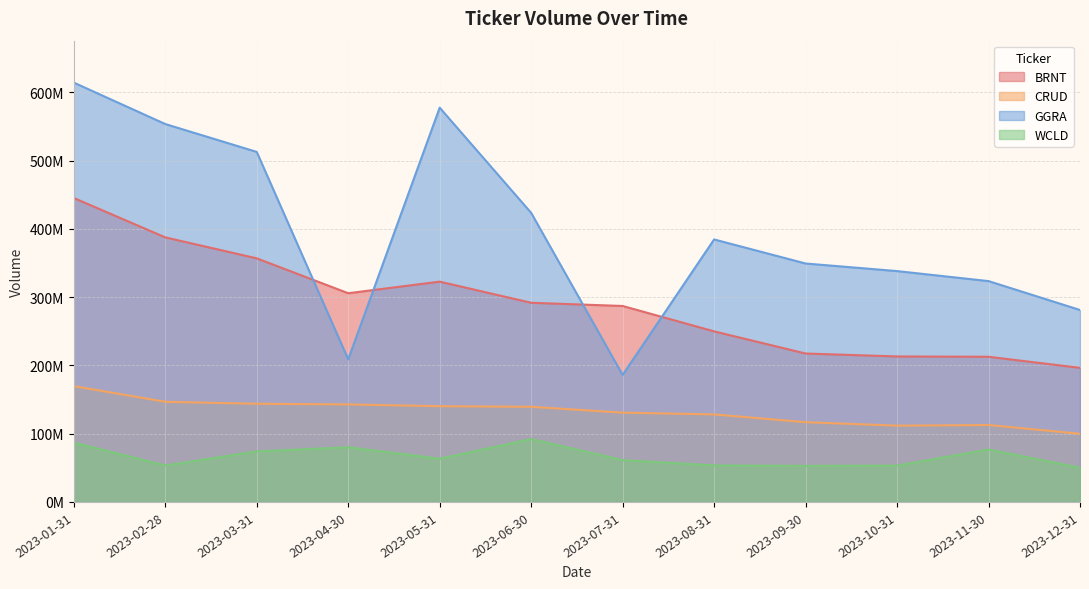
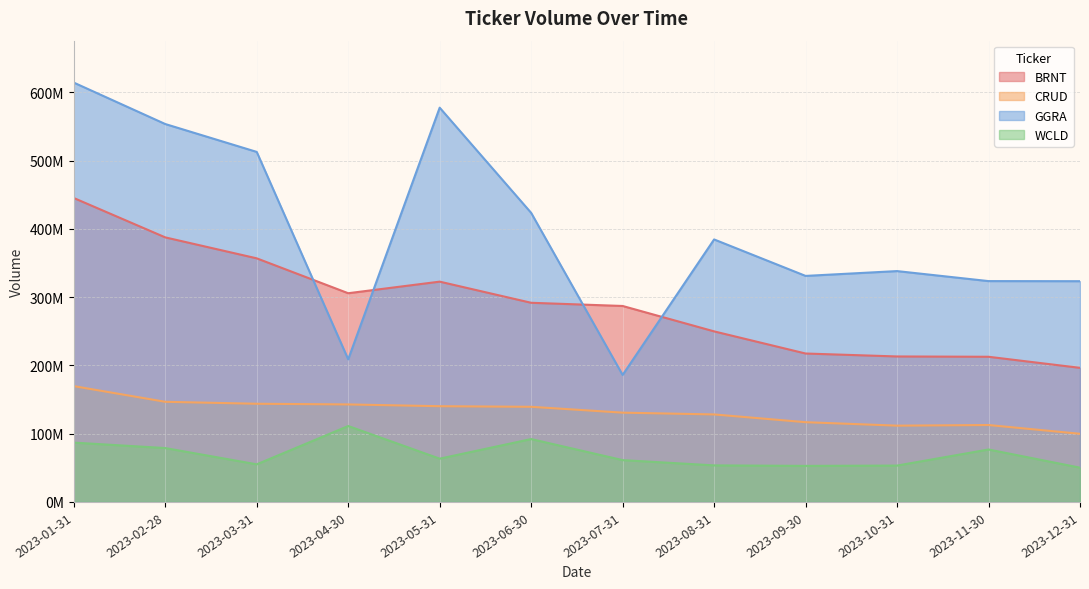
  {
    "GGRA": {
      "2023-01-31": 610000000,
      "2023-02-28": 550000000,
      "2023-03-31": 510000000,
      "2023-04-30": 210000000,
      "2023-05-31": 580000000,
      "2023-06-30": 420000000,
      "2023-07-31": 190000000,
      "2023-08-31": 380000000,
-     "2023-09-30": 350000000,
+     "2023-09-30": 330000000,
      "2023-10-31": 340000000,
      "2023-11-30": 320000000,
-     "2023-12-31": 280000000
+     "2023-12-31": 320000000
    },
    "WCLD": {
      "2023-01-31": 90000000,
-     "2023-02-28": 50000000,
-     "2023-03-31": 70000000,
-     "2023-04-30": 80000000,
+     "2023-02-28": 80000000,
+     "2023-03-31": 60000000,
+     "2023-04-30": 110000000,
      "2023-05-31": 60000000,
      "2023-06-30": 90000000,
      "2023-07-31": 60000000,
      "2023-08-31": 50000000,
      "2023-09-30": 50000000,
      "2023-10-31": 50000000,
      "2023-11-30": 80000000,
      "2023-12-31": 50000000
    }
  }
